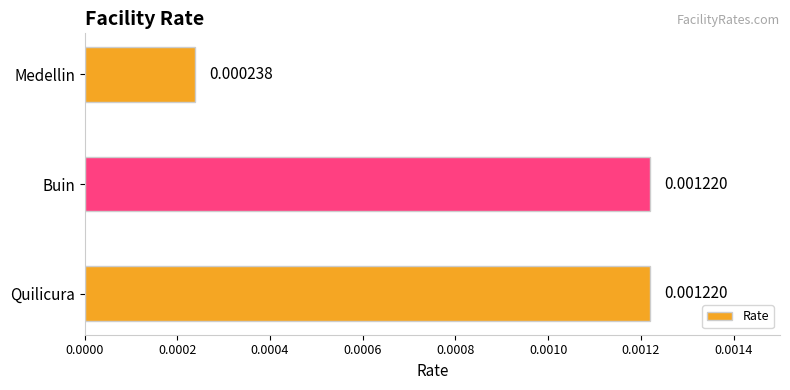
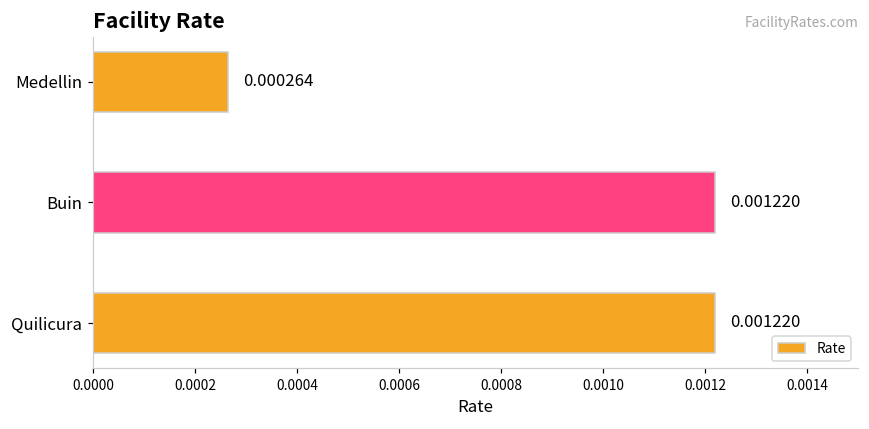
  {
-   "Medellin": 0.000238,
+   "Medellin": 0.000264,
    "Buin": 0.001220,
    "Quilicura": 0.001220
  }
